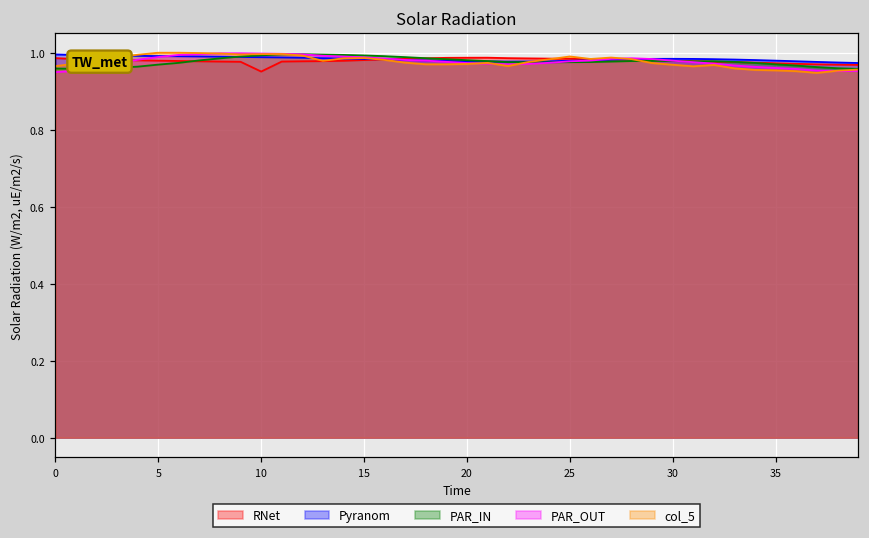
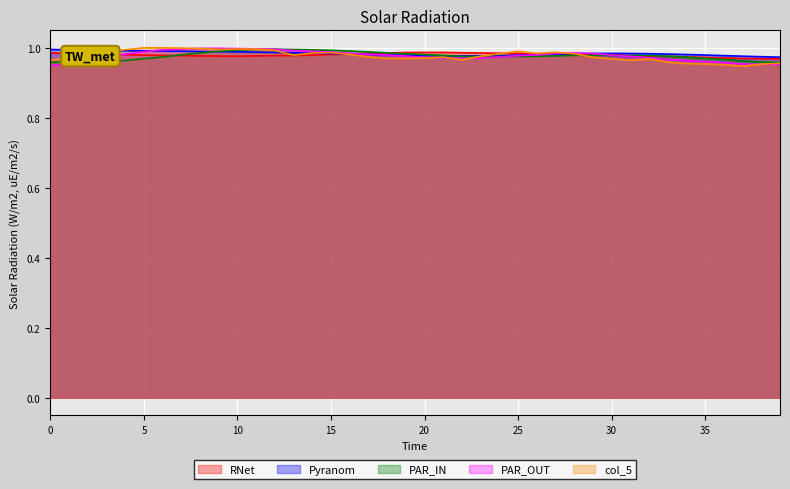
  {
    "RNet": {
      "0": 0.99,
      "5": 0.98,
-     "10": 0.95
+     "10": 0.98
    },
    "Pyranom": {
      "0": 1.00
    },
    "PAR_IN": {
      "5": 0.97
    },
    "PAR_OUT": {
      "0": 0.95
    },
    "col_5": {
      "5": 1.00,
      "30": 0.97
    }
  }
